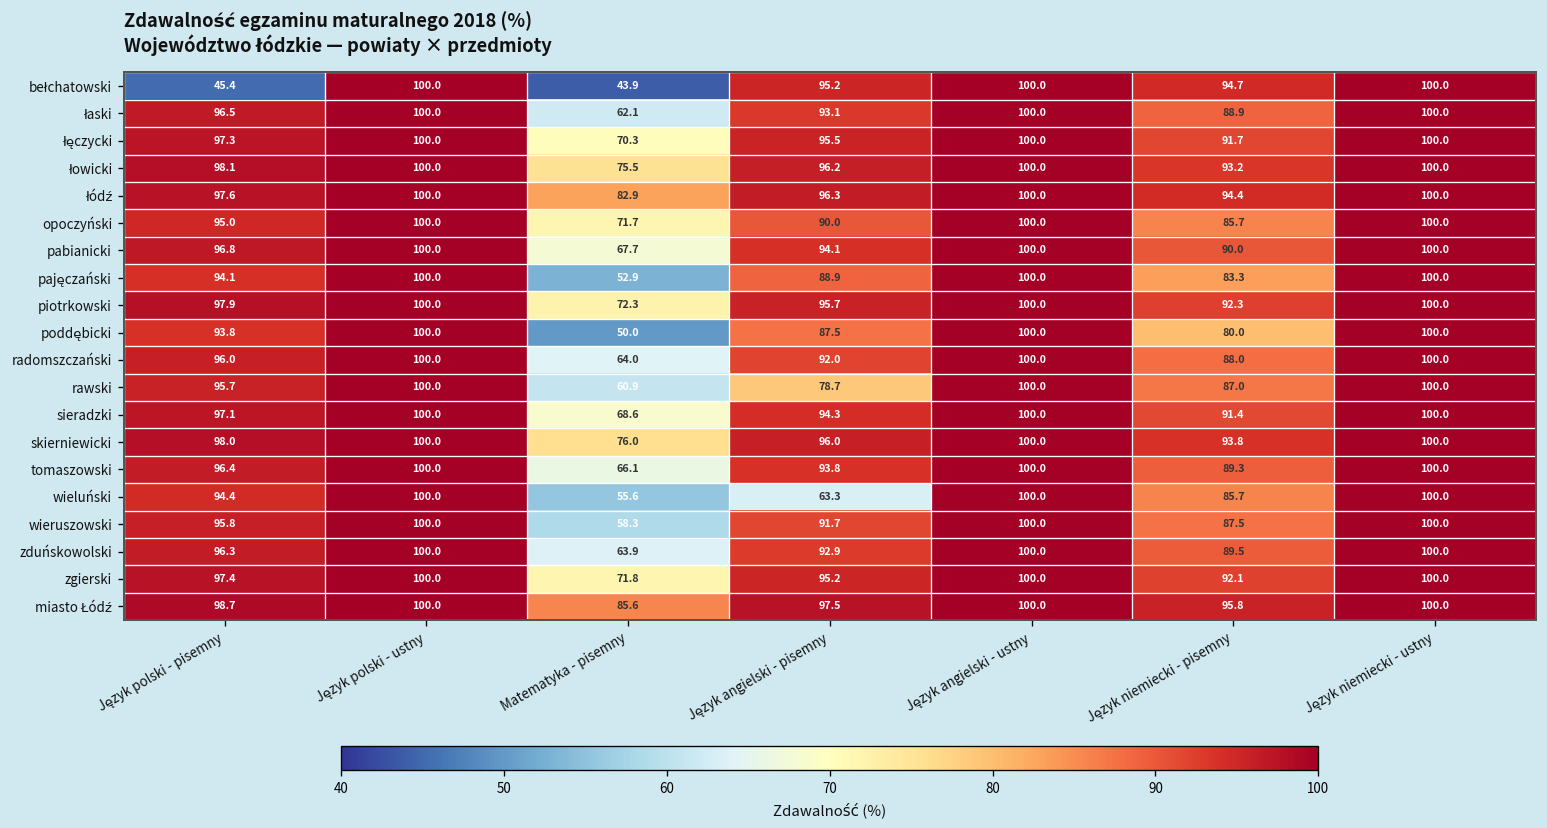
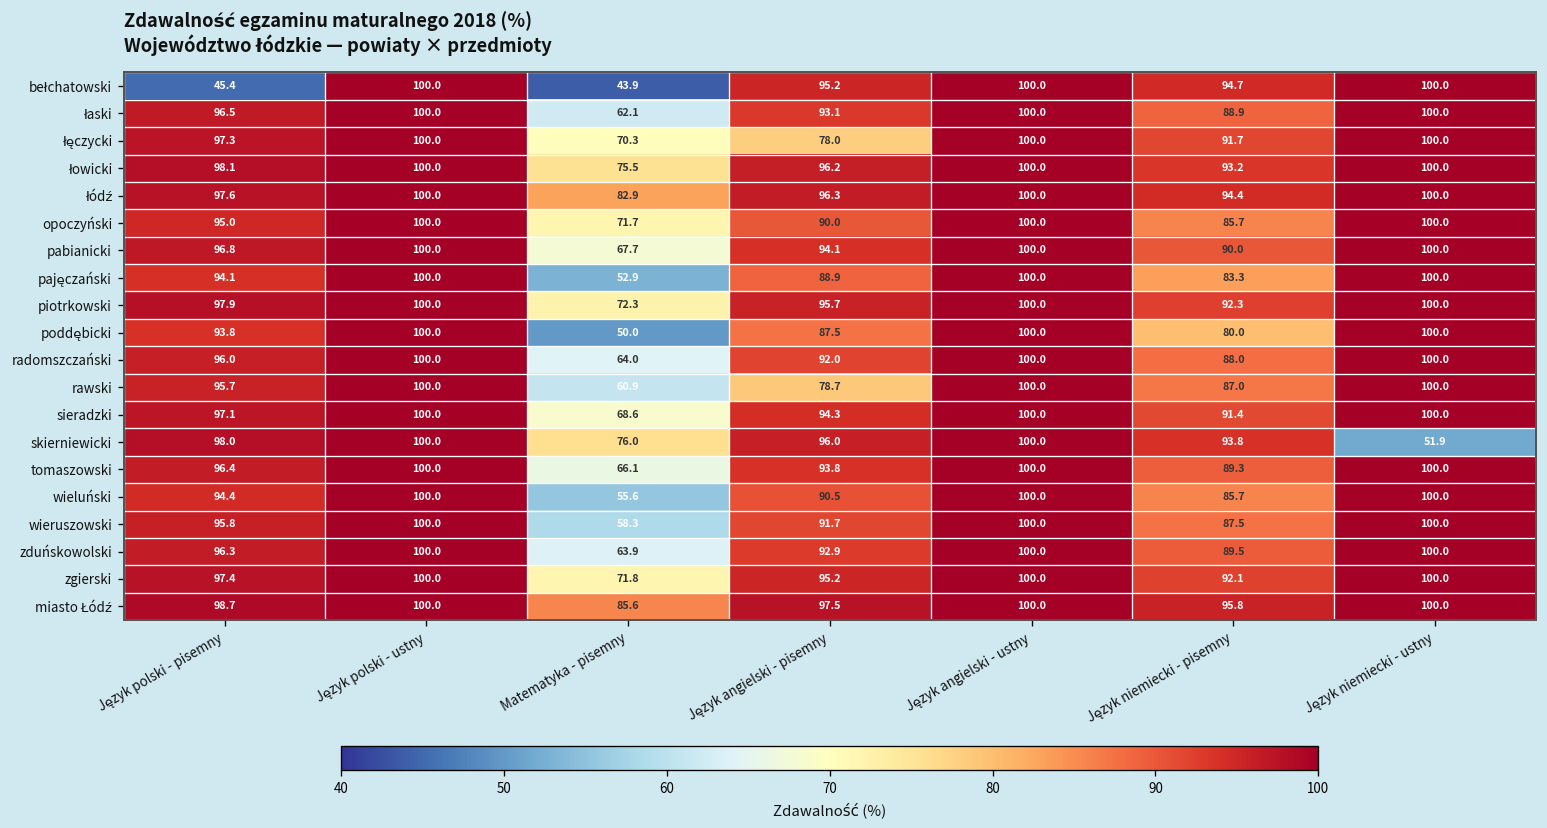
  {
    "bełchatowski": {
      "Język polski - pisemny": 45.4,
      "Język polski - ustny": 100.0,
      "Matematyka - pisemny": 43.9,
      "Język angielski - pisemny": 95.2,
      "Język angielski - ustny": 100.0,
      "Język niemiecki - pisemny": 94.7,
      "Język niemiecki - ustny": 100.0
    },
    "łaski": {
      "Język polski - pisemny": 96.5,
      "Język polski - ustny": 100.0,
      "Matematyka - pisemny": 62.1,
      "Język angielski - pisemny": 93.1,
      "Język angielski - ustny": 100.0,
      "Język niemiecki - pisemny": 88.9,
      "Język niemiecki - ustny": 100.0
    },
    "łęczycki": {
      "Język polski - pisemny": 97.3,
      "Język polski - ustny": 100.0,
      "Matematyka - pisemny": 70.3,
-     "Język angielski - pisemny": 95.5,
+     "Język angielski - pisemny": 78.0,
      "Język angielski - ustny": 100.0,
      "Język niemiecki - pisemny": 91.7,
      "Język niemiecki - ustny": 100.0
    },
    "łowicki": {
      "Język polski - pisemny": 98.1,
      "Język polski - ustny": 100.0,
      "Matematyka - pisemny": 75.5,
      "Język angielski - pisemny": 96.2,
      "Język angielski - ustny": 100.0,
      "Język niemiecki - pisemny": 93.2,
      "Język niemiecki - ustny": 100.0
    },
    "łódź": {
      "Język polski - pisemny": 97.6,
      "Język polski - ustny": 100.0,
      "Matematyka - pisemny": 82.9,
      "Język angielski - pisemny": 96.3,
      "Język angielski - ustny": 100.0,
      "Język niemiecki - pisemny": 94.4,
      "Język niemiecki - ustny": 100.0
    },
    "opoczyński": {
      "Język polski - pisemny": 95.0,
      "Język polski - ustny": 100.0,
      "Matematyka - pisemny": 71.7,
      "Język angielski - pisemny": 90.0,
      "Język angielski - ustny": 100.0,
      "Język niemiecki - pisemny": 85.7,
      "Język niemiecki - ustny": 100.0
    },
    "pabianicki": {
      "Język polski - pisemny": 96.8,
      "Język polski - ustny": 100.0,
      "Matematyka - pisemny": 67.7,
      "Język angielski - pisemny": 94.1,
      "Język angielski - ustny": 100.0,
      "Język niemiecki - pisemny": 90.0,
      "Język niemiecki - ustny": 100.0
    },
    "pajęczański": {
      "Język polski - pisemny": 94.1,
      "Język polski - ustny": 100.0,
      "Matematyka - pisemny": 52.9,
      "Język angielski - pisemny": 88.9,
      "Język angielski - ustny": 100.0,
      "Język niemiecki - pisemny": 83.3,
      "Język niemiecki - ustny": 100.0
    },
    "piotrkowski": {
      "Język polski - pisemny": 97.9,
      "Język polski - ustny": 100.0,
      "Matematyka - pisemny": 72.3,
      "Język angielski - pisemny": 95.7,
      "Język angielski - ustny": 100.0,
      "Język niemiecki - pisemny": 92.3,
      "Język niemiecki - ustny": 100.0
    },
    "poddębicki": {
      "Język polski - pisemny": 93.8,
      "Język polski - ustny": 100.0,
      "Matematyka - pisemny": 50.0,
      "Język angielski - pisemny": 87.5,
      "Język angielski - ustny": 100.0,
      "Język niemiecki - pisemny": 80.0,
      "Język niemiecki - ustny": 100.0
    },
    "radomszczański": {
      "Język polski - pisemny": 96.0,
      "Język polski - ustny": 100.0,
      "Matematyka - pisemny": 64.0,
      "Język angielski - pisemny": 92.0,
      "Język angielski - ustny": 100.0,
      "Język niemiecki - pisemny": 88.0,
      "Język niemiecki - ustny": 100.0
    },
    "rawski": {
      "Język polski - pisemny": 95.7,
      "Język polski - ustny": 100.0,
      "Matematyka - pisemny": 60.9,
      "Język angielski - pisemny": 78.7,
      "Język angielski - ustny": 100.0,
      "Język niemiecki - pisemny": 87.0,
      "Język niemiecki - ustny": 100.0
    },
    "sieradzki": {
      "Język polski - pisemny": 97.1,
      "Język polski - ustny": 100.0,
      "Matematyka - pisemny": 68.6,
      "Język angielski - pisemny": 94.3,
      "Język angielski - ustny": 100.0,
      "Język niemiecki - pisemny": 91.4,
      "Język niemiecki - ustny": 100.0
    },
    "skierniewicki": {
      "Język polski - pisemny": 98.0,
      "Język polski - ustny": 100.0,
      "Matematyka - pisemny": 76.0,
      "Język angielski - pisemny": 96.0,
      "Język angielski - ustny": 100.0,
      "Język niemiecki - pisemny": 93.8,
-     "Język niemiecki - ustny": 100.0
+     "Język niemiecki - ustny": 51.9
    },
    "tomaszowski": {
      "Język polski - pisemny": 96.4,
      "Język polski - ustny": 100.0,
      "Matematyka - pisemny": 66.1,
      "Język angielski - pisemny": 93.8,
      "Język angielski - ustny": 100.0,
      "Język niemiecki - pisemny": 89.3,
      "Język niemiecki - ustny": 100.0
    },
    "wieluński": {
      "Język polski - pisemny": 94.4,
      "Język polski - ustny": 100.0,
      "Matematyka - pisemny": 55.6,
-     "Język angielski - pisemny": 63.3,
+     "Język angielski - pisemny": 90.5,
      "Język angielski - ustny": 100.0,
      "Język niemiecki - pisemny": 85.7,
      "Język niemiecki - ustny": 100.0
    },
    "wieruszowski": {
      "Język polski - pisemny": 95.8,
      "Język polski - ustny": 100.0,
      "Matematyka - pisemny": 58.3,
      "Język angielski - pisemny": 91.7,
      "Język angielski - ustny": 100.0,
      "Język niemiecki - pisemny": 87.5,
      "Język niemiecki - ustny": 100.0
    },
    "zduńskowolski": {
      "Język polski - pisemny": 96.3,
      "Język polski - ustny": 100.0,
      "Matematyka - pisemny": 63.9,
      "Język angielski - pisemny": 92.9,
      "Język angielski - ustny": 100.0,
      "Język niemiecki - pisemny": 89.5,
      "Język niemiecki - ustny": 100.0
    },
    "zgierski": {
      "Język polski - pisemny": 97.4,
      "Język polski - ustny": 100.0,
      "Matematyka - pisemny": 71.8,
      "Język angielski - pisemny": 95.2,
      "Język angielski - ustny": 100.0,
      "Język niemiecki - pisemny": 92.1,
      "Język niemiecki - ustny": 100.0
    },
    "miasto Łódź": {
      "Język polski - pisemny": 98.7,
      "Język polski - ustny": 100.0,
      "Matematyka - pisemny": 85.6,
      "Język angielski - pisemny": 97.5,
      "Język angielski - ustny": 100.0,
      "Język niemiecki - pisemny": 95.8,
      "Język niemiecki - ustny": 100.0
    }
  }
